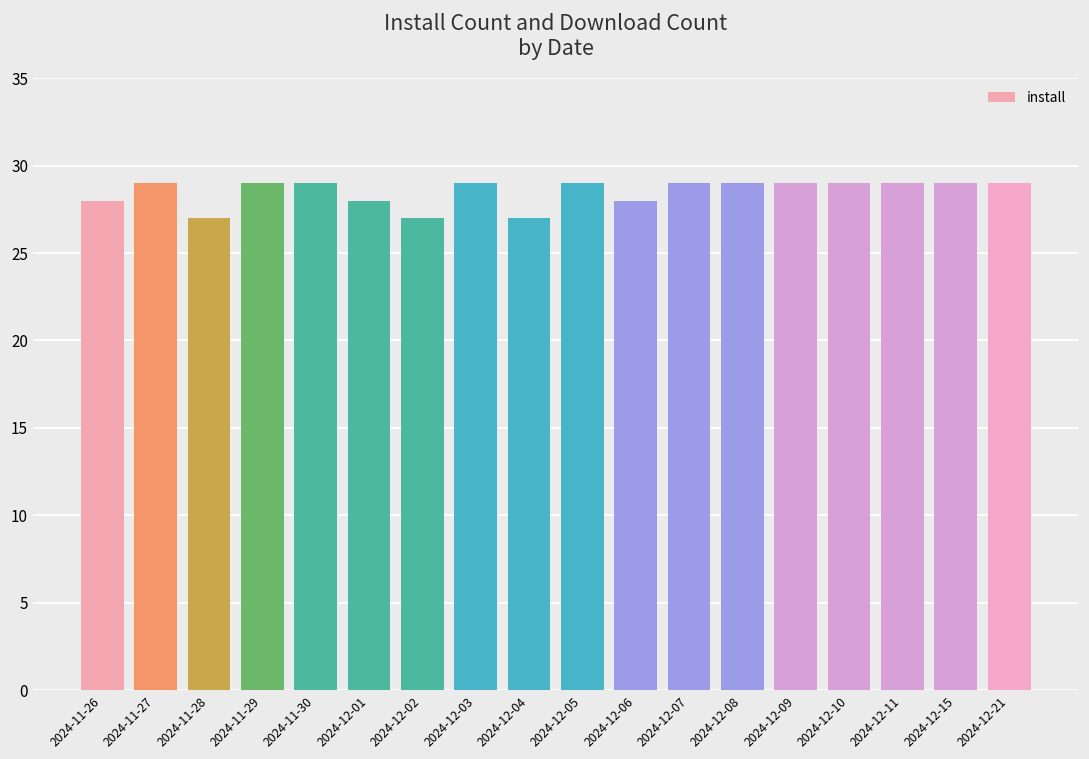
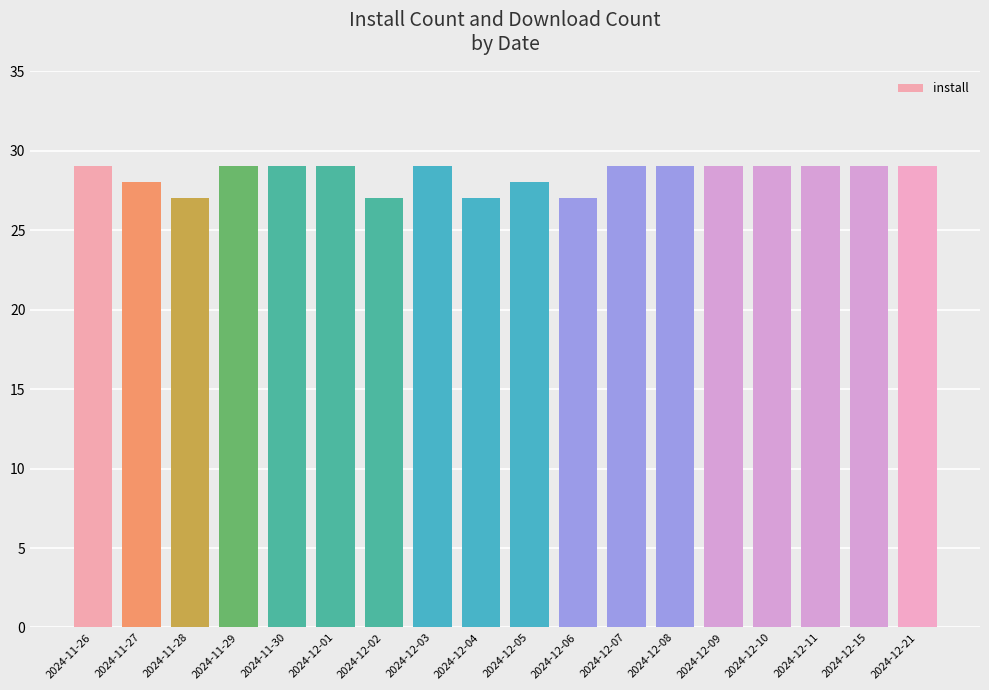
  {
-   "2024-11-26": 28,
-   "2024-11-27": 29,
+   "2024-11-26": 29,
+   "2024-11-27": 28,
    "2024-11-28": 27,
    "2024-11-29": 29,
    "2024-11-30": 29,
-   "2024-12-01": 28,
+   "2024-12-01": 29,
    "2024-12-02": 27,
    "2024-12-03": 29,
    "2024-12-04": 27,
-   "2024-12-05": 29,
-   "2024-12-06": 28,
+   "2024-12-05": 28,
+   "2024-12-06": 27,
    "2024-12-07": 29,
    "2024-12-08": 29,
    "2024-12-09": 29,
    "2024-12-10": 29,
    "2024-12-11": 29,
    "2024-12-15": 29,
    "2024-12-21": 29
  }
